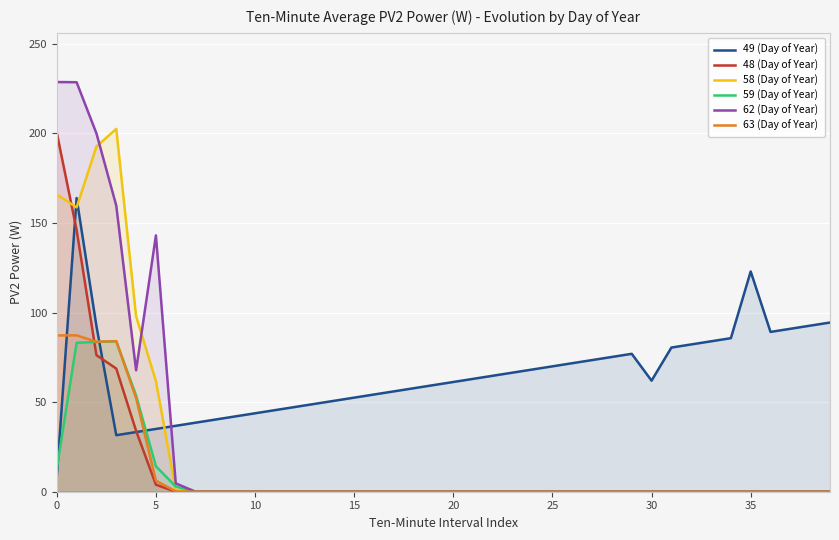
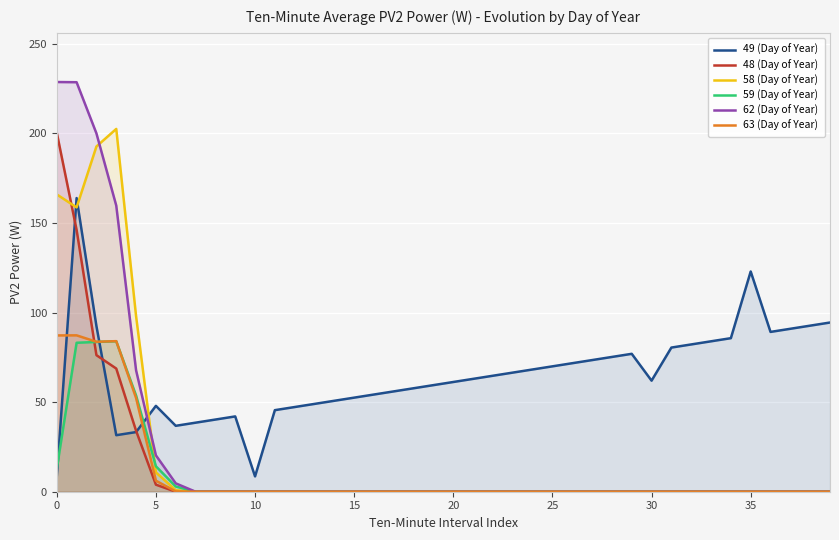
  {
    "49 (Day of Year)": {
      "0": 8,
-     "5": 35,
-     "10": 44,
+     "5": 48,
+     "10": 9,
      "15": 53,
      "20": 61,
      "25": 70,
      "30": 62,
      "35": 123
    },
    "48 (Day of Year)": {
      "0": 200,
      "5": 4
    },
    "58 (Day of Year)": {
      "0": 166,
-     "5": 62
+     "5": 11
    },
    "59 (Day of Year)": {
      "0": 13,
      "5": 14
    },
    "62 (Day of Year)": {
      "0": 229,
-     "5": 143
+     "5": 20
    },
    "63 (Day of Year)": {
      "0": 87,
      "5": 6
    }
  }
